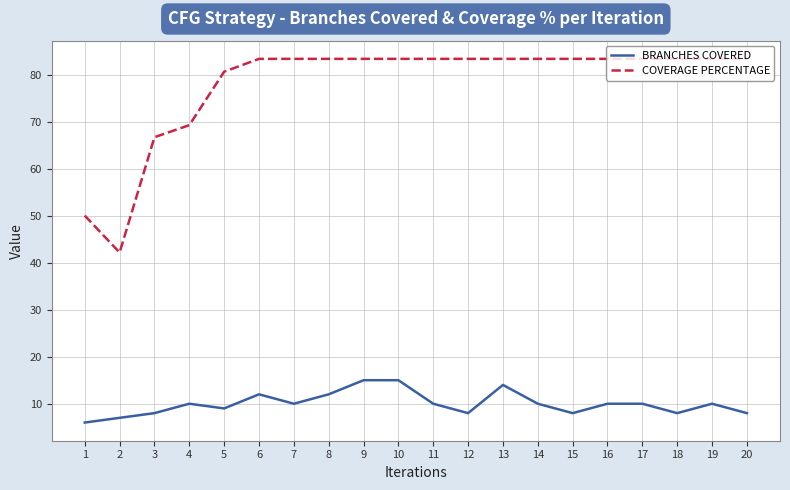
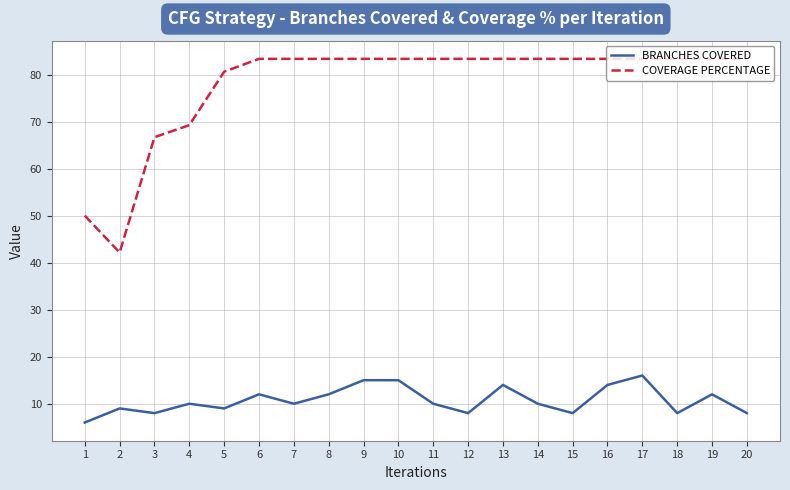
  {
    "BRANCHES COVERED": {
      "1": 6,
-     "2": 7,
+     "2": 9,
      "3": 8,
      "4": 10,
      "5": 9,
      "6": 12,
      "7": 10,
      "8": 12,
      "9": 15,
      "10": 15,
      "11": 10,
      "12": 8,
      "13": 14,
      "14": 10,
      "15": 8,
-     "16": 10,
-     "17": 10,
+     "16": 14,
+     "17": 16,
      "18": 8,
-     "19": 10,
+     "19": 12,
      "20": 8
    },
    "COVERAGE PERCENTAGE": {
      "1": 50,
      "2": 42,
      "3": 67,
      "4": 69,
      "5": 81,
      "6": 83,
      "7": 83,
      "8": 83,
      "9": 83,
      "10": 83,
      "11": 83,
      "12": 83,
      "13": 83,
      "14": 83,
      "15": 83
    }
  }
